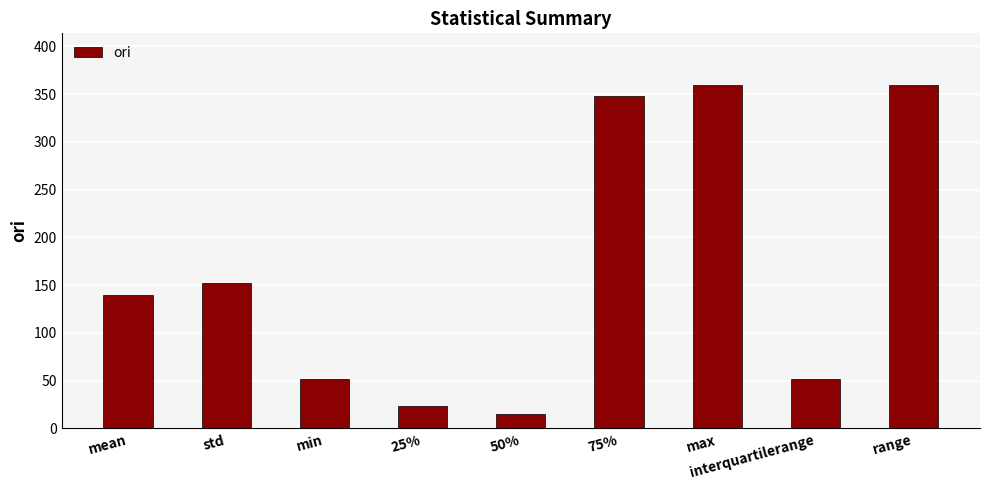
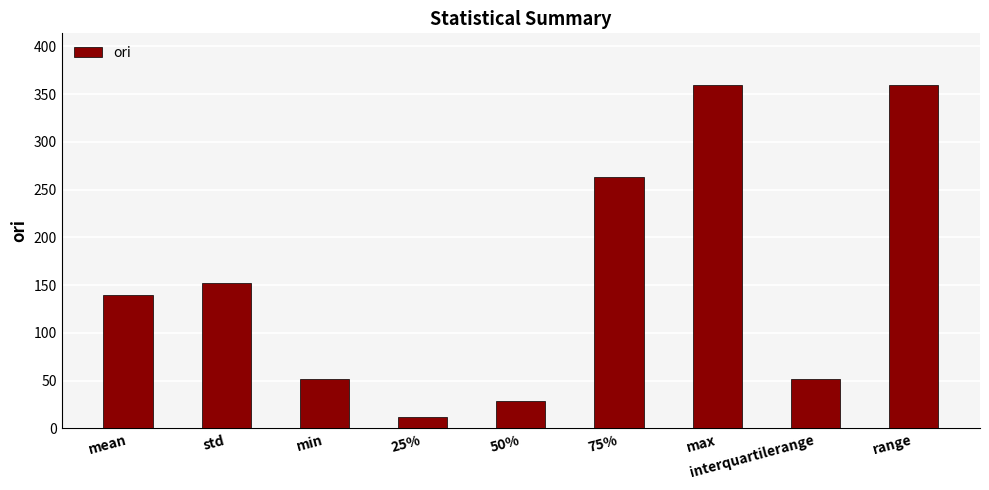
  {
    "mean": 140,
    "std": 150,
    "min": 50,
-   "25%": 20,
-   "50%": 10,
-   "75%": 350,
+   "25%": 10,
+   "50%": 30,
+   "75%": 260,
    "max": 360,
    "interquartilerange": 50,
    "range": 360
  }
